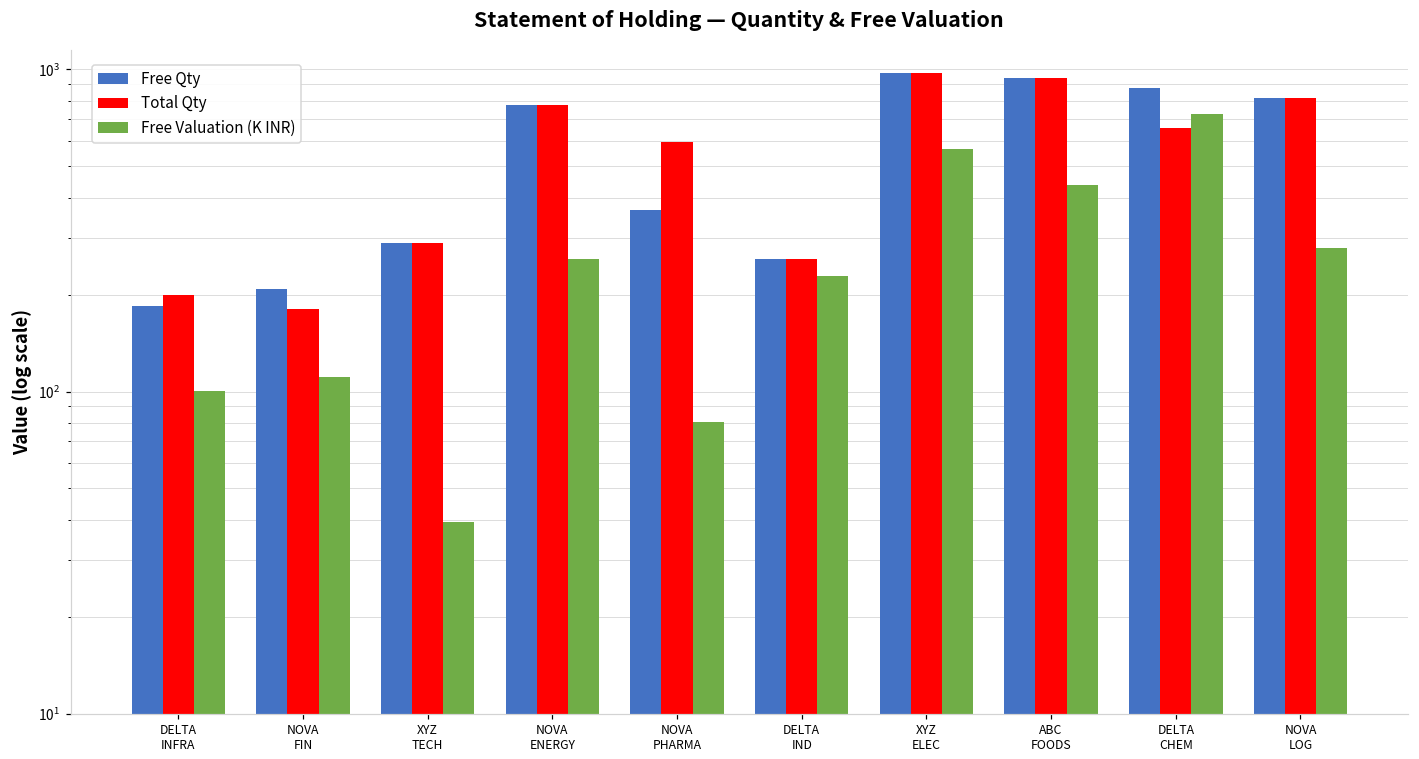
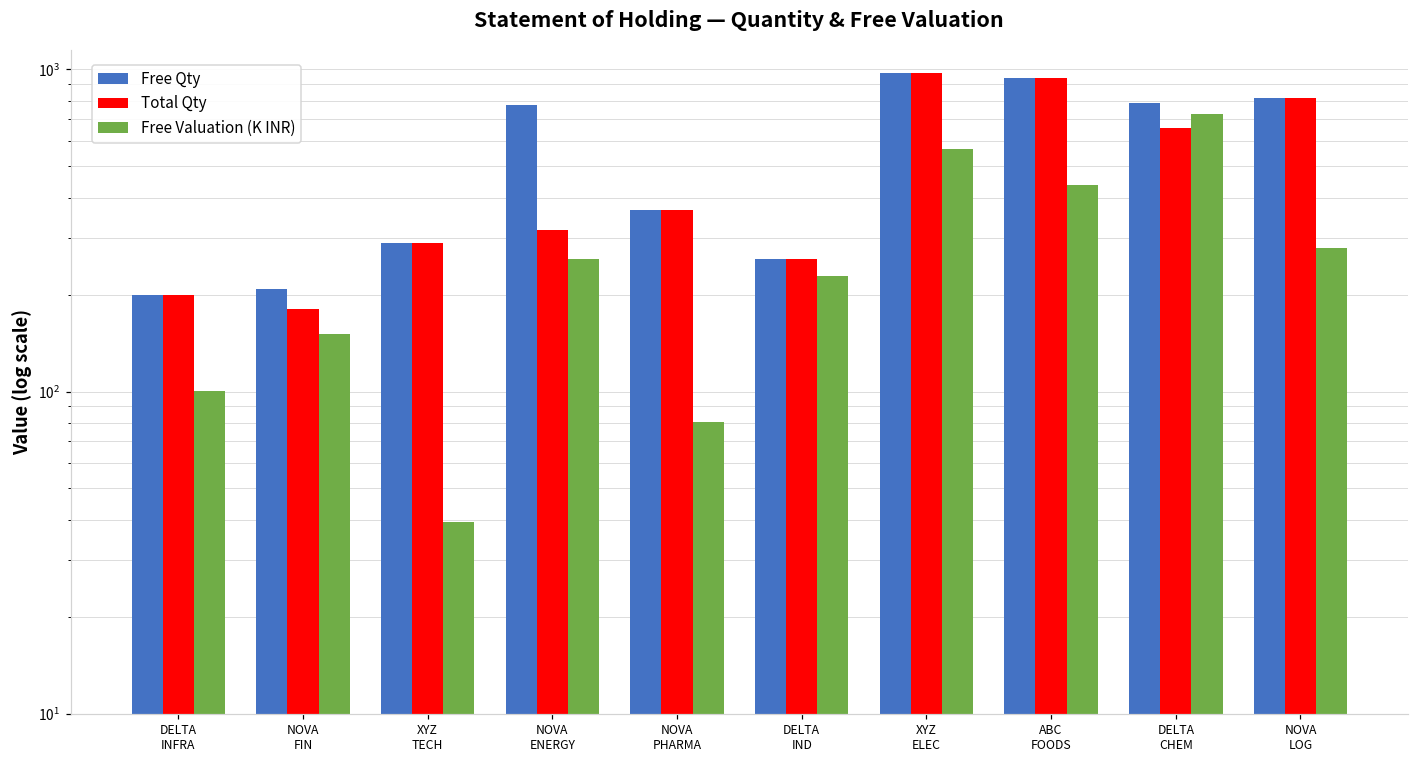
  {
    "Free Qty": {
-     "DELTA INFRA": 180,
+     "DELTA INFRA": 200,
      "NOVA FIN": 210,
      "XYZ TECH": 290,
      "NOVA ENERGY": 770,
      "NOVA PHARMA": 370,
      "DELTA IND": 260,
      "XYZ ELEC": 980,
      "ABC FOODS": 940,
-     "DELTA CHEM": 870,
+     "DELTA CHEM": 790,
      "NOVA LOG": 820
    },
    "Total Qty": {
      "DELTA INFRA": 200,
      "NOVA FIN": 180,
      "XYZ TECH": 290,
-     "NOVA ENERGY": 770,
-     "NOVA PHARMA": 590,
+     "NOVA ENERGY": 320,
+     "NOVA PHARMA": 370,
      "DELTA IND": 260,
      "XYZ ELEC": 980,
      "ABC FOODS": 940,
      "DELTA CHEM": 660,
      "NOVA LOG": 820
    },
    "Free Valuation (K INR)": {
      "DELTA INFRA": 100,
-     "NOVA FIN": 111,
+     "NOVA FIN": 150,
      "XYZ TECH": 39,
      "NOVA ENERGY": 260,
      "NOVA PHARMA": 80,
      "DELTA IND": 230,
      "XYZ ELEC": 570,
      "ABC FOODS": 440,
      "DELTA CHEM": 730,
      "NOVA LOG": 280
    }
  }
